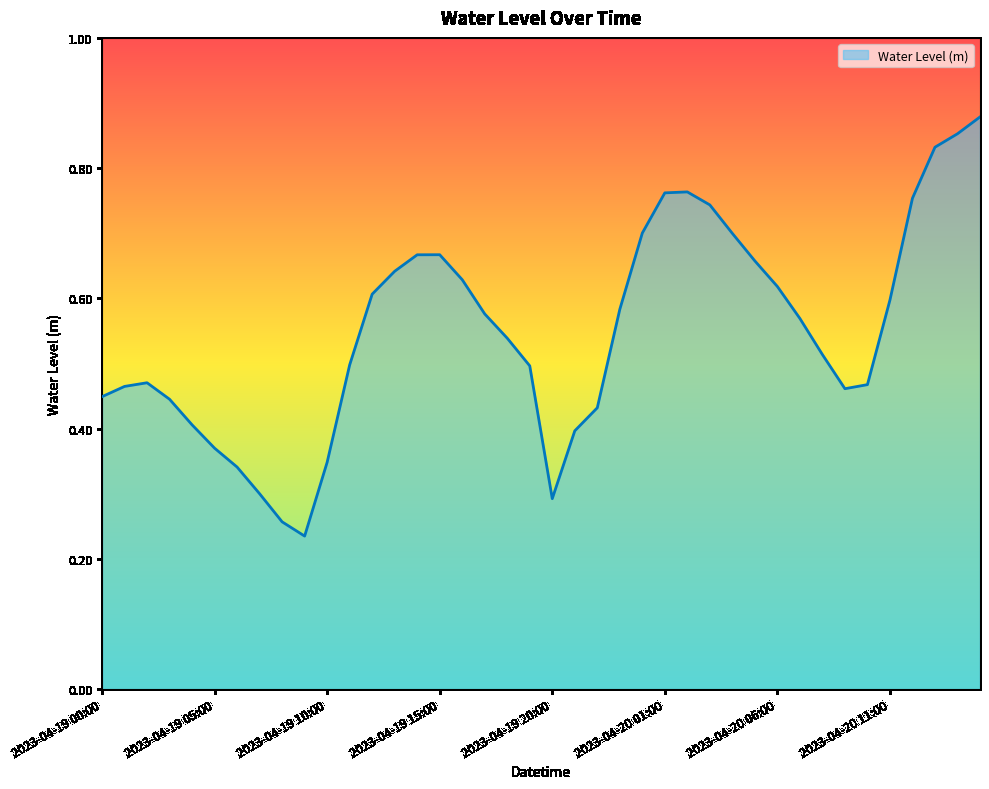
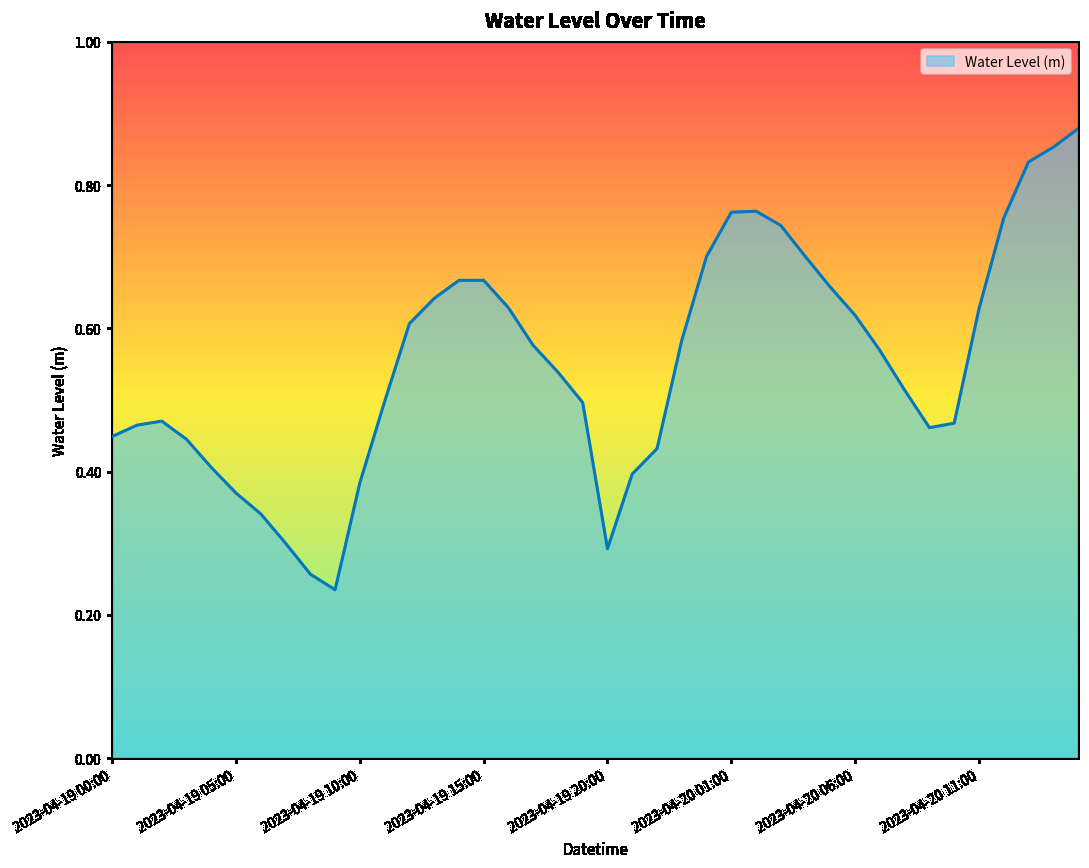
  {
    "2023-04-19 00:00": 0.45,
    "2023-04-19 05:00": 0.37,
-   "2023-04-19 10:00": 0.35,
+   "2023-04-19 10:00": 0.38,
    "2023-04-19 15:00": 0.67,
    "2023-04-19 20:00": 0.29,
    "2023-04-20 01:00": 0.76,
    "2023-04-20 06:00": 0.62,
-   "2023-04-20 11:00": 0.60
+   "2023-04-20 11:00": 0.63
  }
